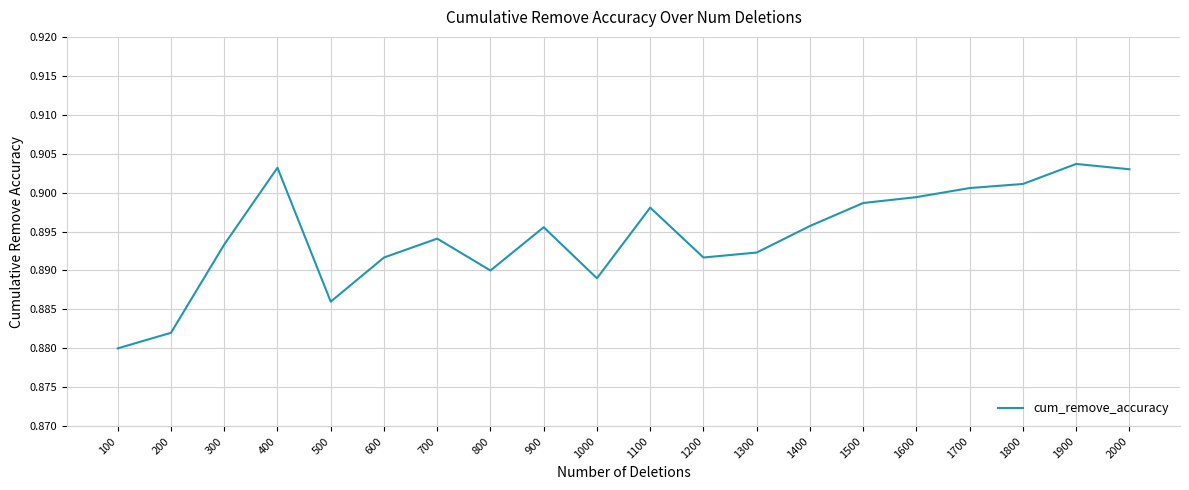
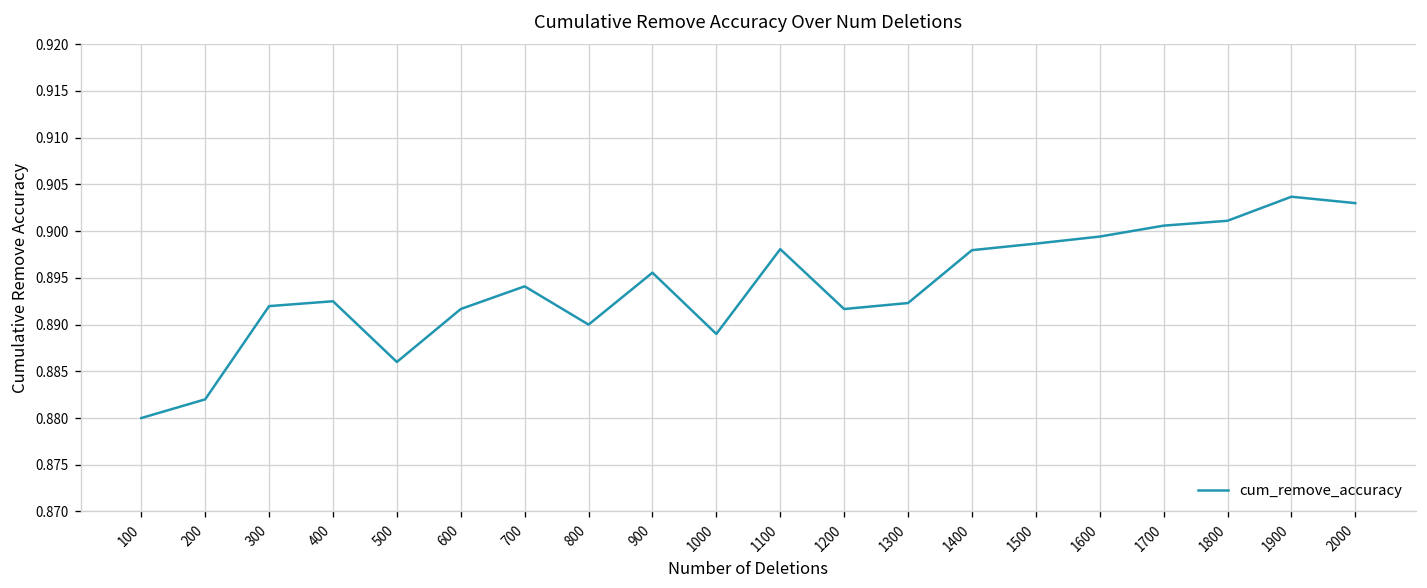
  {
    "100": 0.880,
    "200": 0.882,
-   "300": 0.893,
-   "400": 0.903,
+   "300": 0.892,
+   "400": 0.893,
    "500": 0.886,
    "600": 0.892,
    "700": 0.894,
    "800": 0.890,
    "900": 0.896,
    "1000": 0.889,
    "1100": 0.898,
    "1200": 0.892,
    "1300": 0.892,
-   "1400": 0.896,
+   "1400": 0.898,
    "1500": 0.899,
    "1600": 0.899,
    "1700": 0.901,
    "1800": 0.901,
    "1900": 0.904,
    "2000": 0.903
  }
